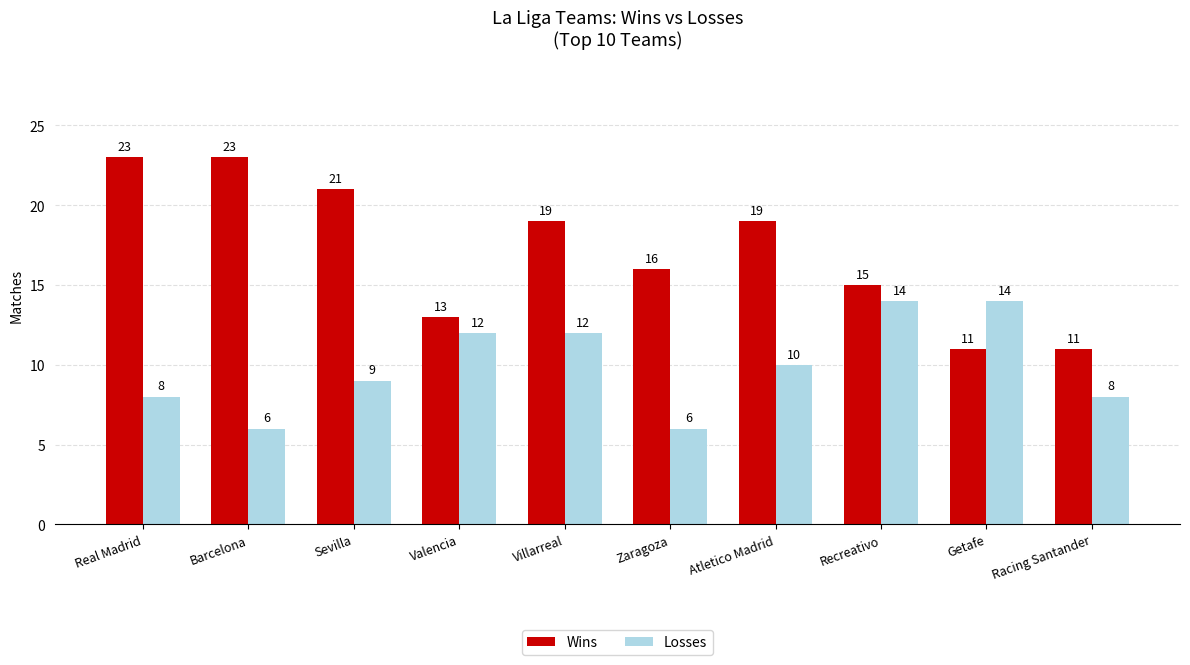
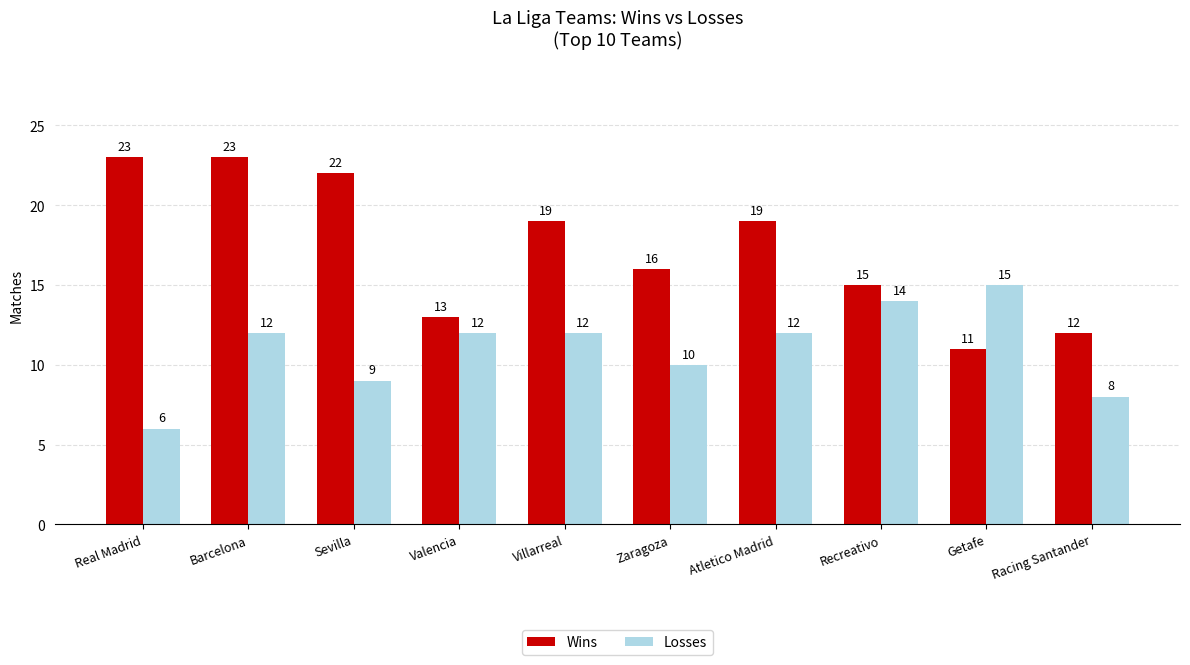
  {
    "Wins": {
      "Real Madrid": 23,
      "Barcelona": 23,
-     "Sevilla": 21,
+     "Sevilla": 22,
      "Valencia": 13,
      "Villarreal": 19,
      "Zaragoza": 16,
      "Atletico Madrid": 19,
      "Recreativo": 15,
      "Getafe": 11,
-     "Racing Santander": 11
+     "Racing Santander": 12
    },
    "Losses": {
-     "Real Madrid": 8,
-     "Barcelona": 6,
+     "Real Madrid": 6,
+     "Barcelona": 12,
      "Sevilla": 9,
      "Valencia": 12,
      "Villarreal": 12,
-     "Zaragoza": 6,
-     "Atletico Madrid": 10,
+     "Zaragoza": 10,
+     "Atletico Madrid": 12,
      "Recreativo": 14,
-     "Getafe": 14,
+     "Getafe": 15,
      "Racing Santander": 8
    }
  }
